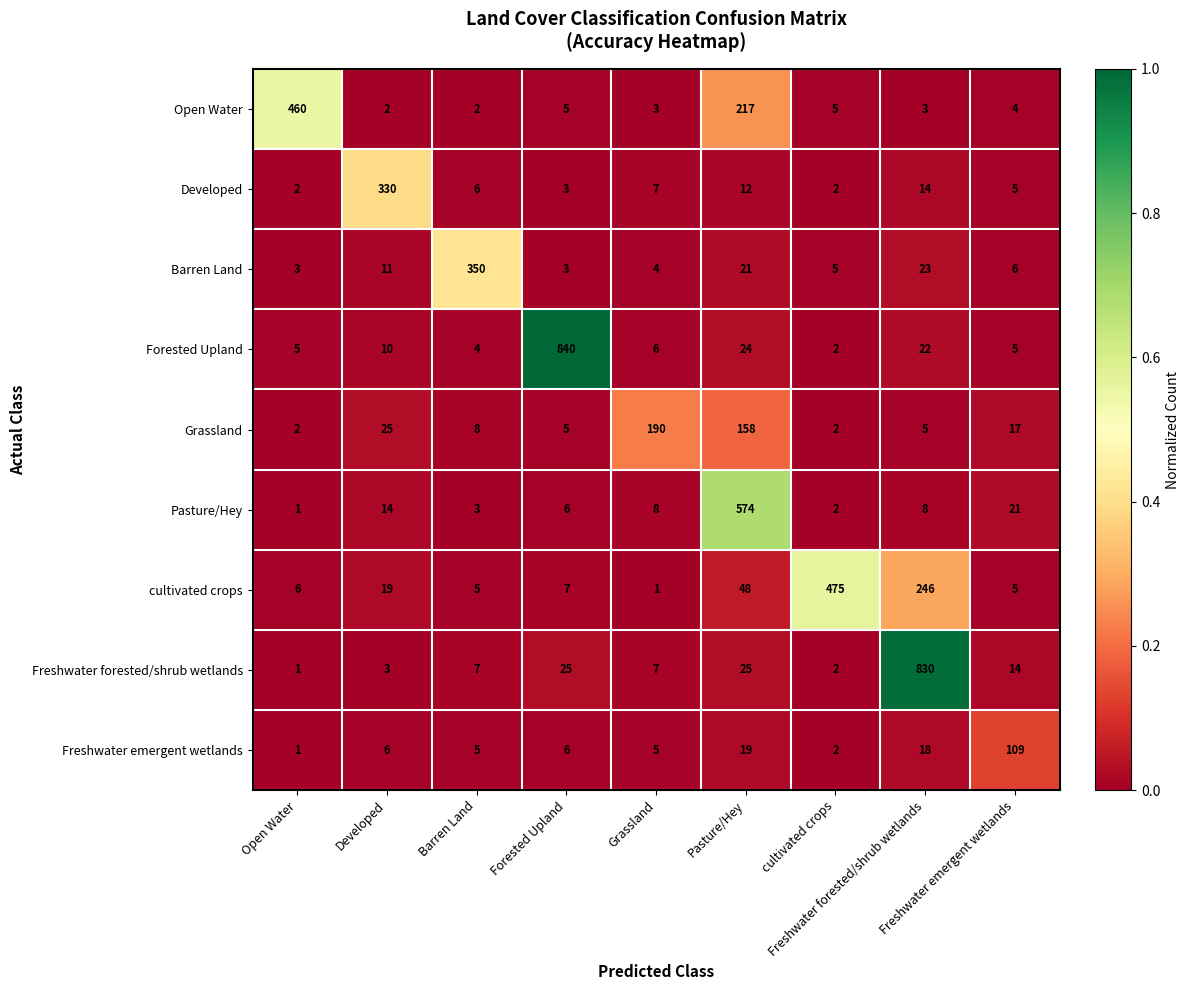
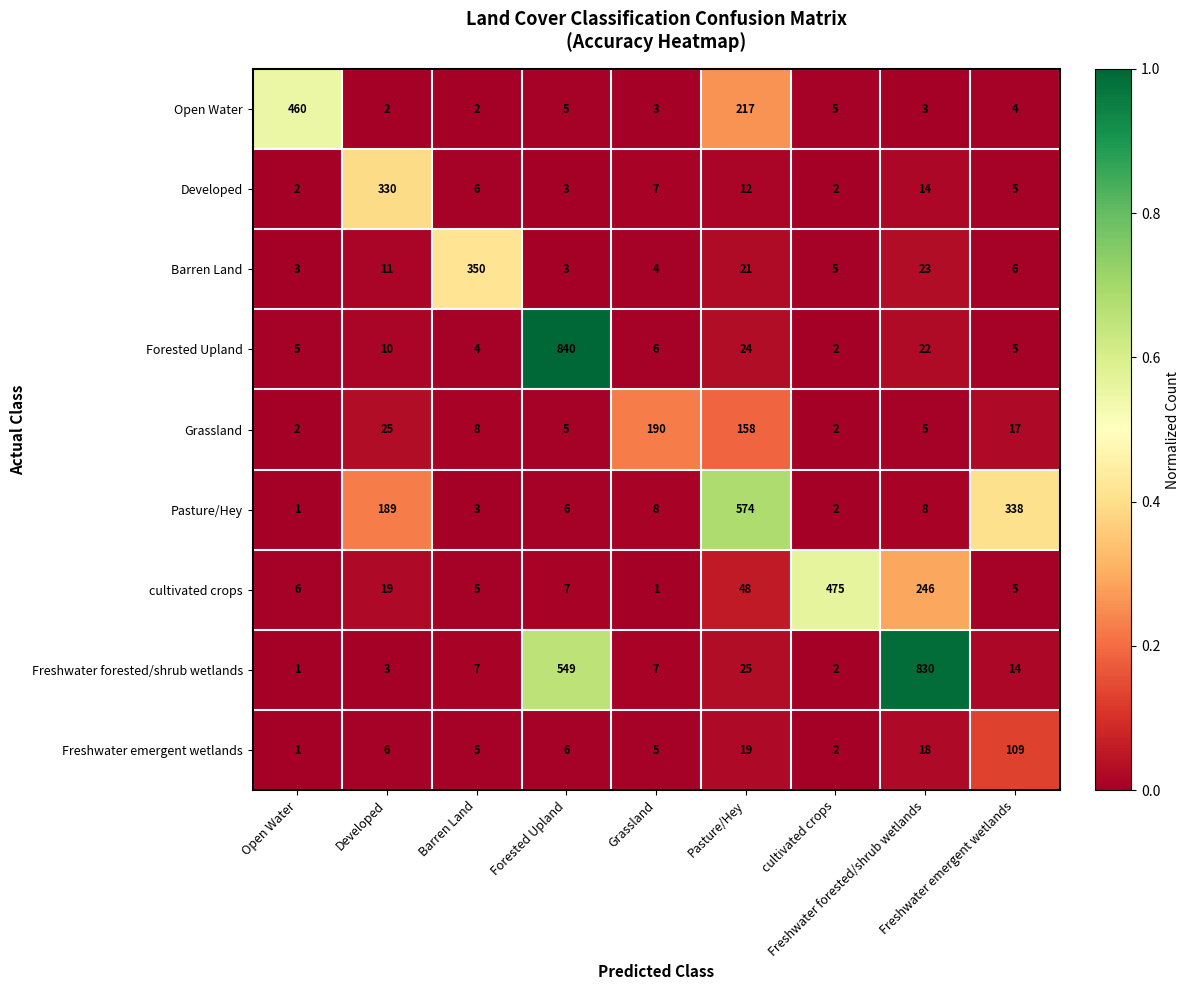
  {
    "Open Water": {
      "Open Water": 460,
      "Developed": 2,
      "Barren Land": 2,
      "Forested Upland": 5,
      "Grassland": 3,
      "Pasture/Hey": 217,
      "cultivated crops": 5,
      "Freshwater forested/shrub wetlands": 3,
      "Freshwater emergent wetlands": 4
    },
    "Developed": {
      "Open Water": 2,
      "Developed": 330,
      "Barren Land": 6,
      "Forested Upland": 3,
      "Grassland": 7,
      "Pasture/Hey": 12,
      "cultivated crops": 2,
      "Freshwater forested/shrub wetlands": 14,
      "Freshwater emergent wetlands": 5
    },
    "Barren Land": {
      "Open Water": 3,
      "Developed": 11,
      "Barren Land": 350,
      "Forested Upland": 3,
      "Grassland": 4,
      "Pasture/Hey": 21,
      "cultivated crops": 5,
      "Freshwater forested/shrub wetlands": 23,
      "Freshwater emergent wetlands": 6
    },
    "Forested Upland": {
      "Open Water": 5,
      "Developed": 10,
      "Barren Land": 4,
      "Forested Upland": 840,
      "Grassland": 6,
      "Pasture/Hey": 24,
      "cultivated crops": 2,
      "Freshwater forested/shrub wetlands": 22,
      "Freshwater emergent wetlands": 5
    },
    "Grassland": {
      "Open Water": 2,
      "Developed": 25,
      "Barren Land": 8,
      "Forested Upland": 5,
      "Grassland": 190,
      "Pasture/Hey": 158,
      "cultivated crops": 2,
      "Freshwater forested/shrub wetlands": 5,
      "Freshwater emergent wetlands": 17
    },
    "Pasture/Hey": {
      "Open Water": 1,
-     "Developed": 14,
+     "Developed": 189,
      "Barren Land": 3,
      "Forested Upland": 6,
      "Grassland": 8,
      "Pasture/Hey": 574,
      "cultivated crops": 2,
      "Freshwater forested/shrub wetlands": 8,
-     "Freshwater emergent wetlands": 21
+     "Freshwater emergent wetlands": 338
    },
    "cultivated crops": {
      "Open Water": 6,
      "Developed": 19,
      "Barren Land": 5,
      "Forested Upland": 7,
      "Grassland": 1,
      "Pasture/Hey": 48,
      "cultivated crops": 475,
      "Freshwater forested/shrub wetlands": 246,
      "Freshwater emergent wetlands": 5
    },
    "Freshwater forested/shrub wetlands": {
      "Open Water": 1,
      "Developed": 3,
      "Barren Land": 7,
-     "Forested Upland": 25,
+     "Forested Upland": 549,
      "Grassland": 7,
      "Pasture/Hey": 25,
      "cultivated crops": 2,
      "Freshwater forested/shrub wetlands": 830,
      "Freshwater emergent wetlands": 14
    },
    "Freshwater emergent wetlands": {
      "Open Water": 1,
      "Developed": 6,
      "Barren Land": 5,
      "Forested Upland": 6,
      "Grassland": 5,
      "Pasture/Hey": 19,
      "cultivated crops": 2,
      "Freshwater forested/shrub wetlands": 18,
      "Freshwater emergent wetlands": 109
    }
  }
